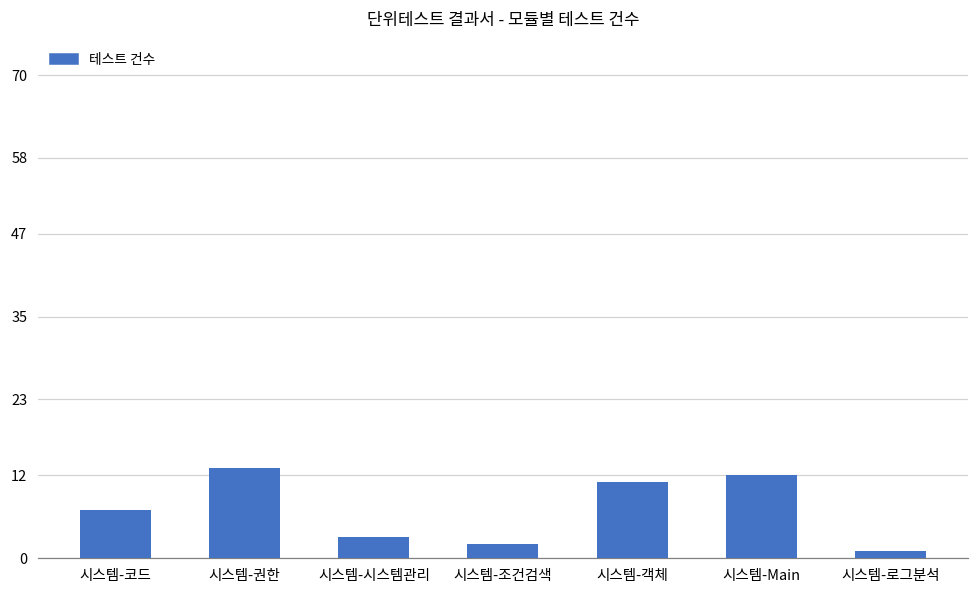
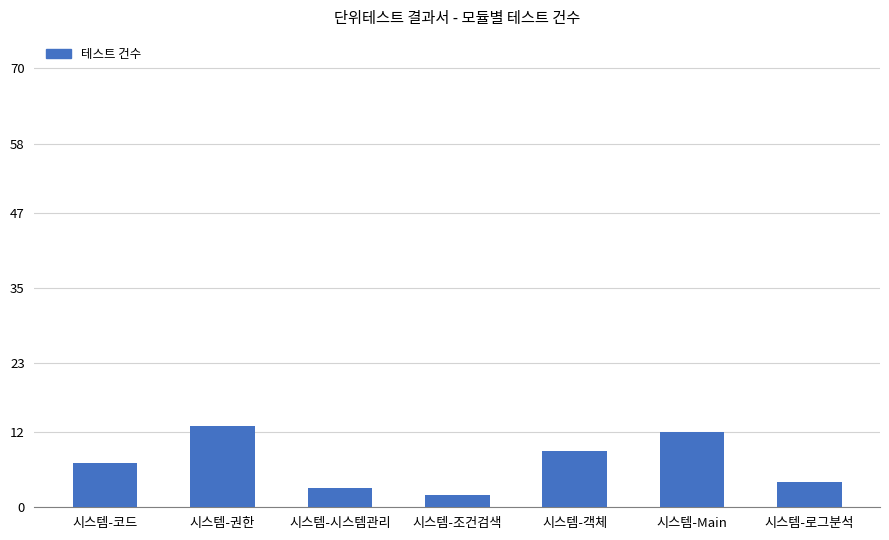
  {
    "시스템-코드": 7,
    "시스템-권한": 13,
    "시스템-시스템관리": 3,
    "시스템-조건검색": 2,
-   "시스템-객체": 11,
+   "시스템-객체": 9,
    "시스템-Main": 12,
-   "시스템-로그분석": 1
+   "시스템-로그분석": 4
  }
